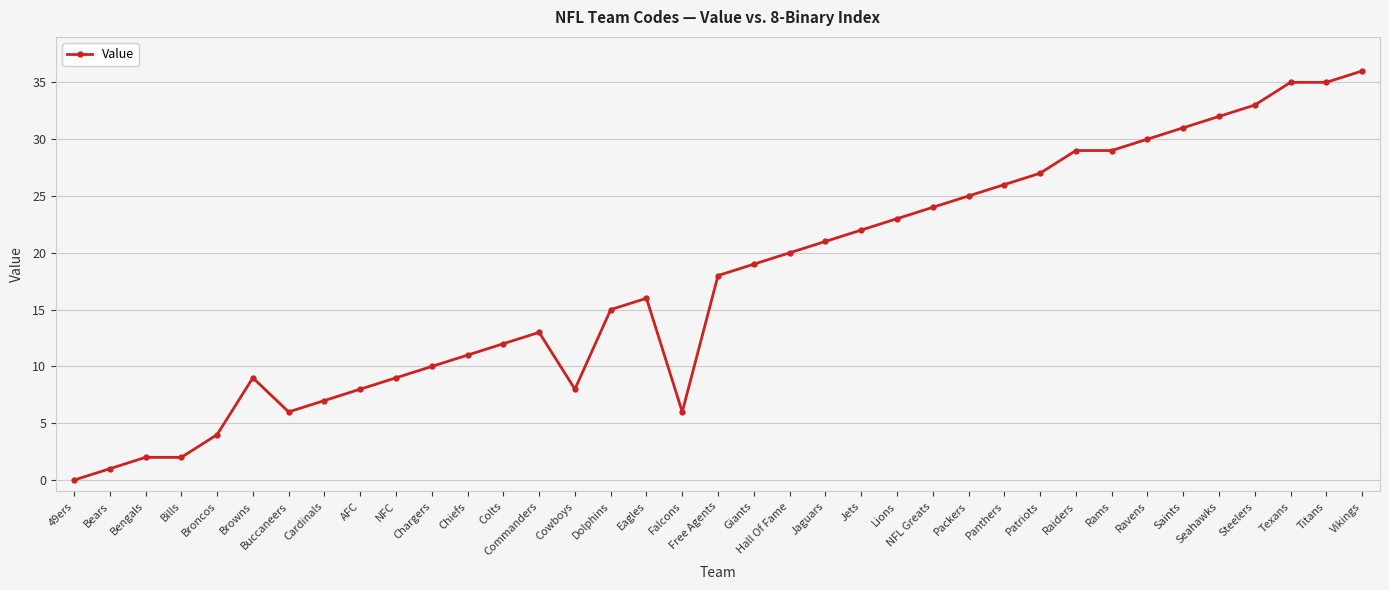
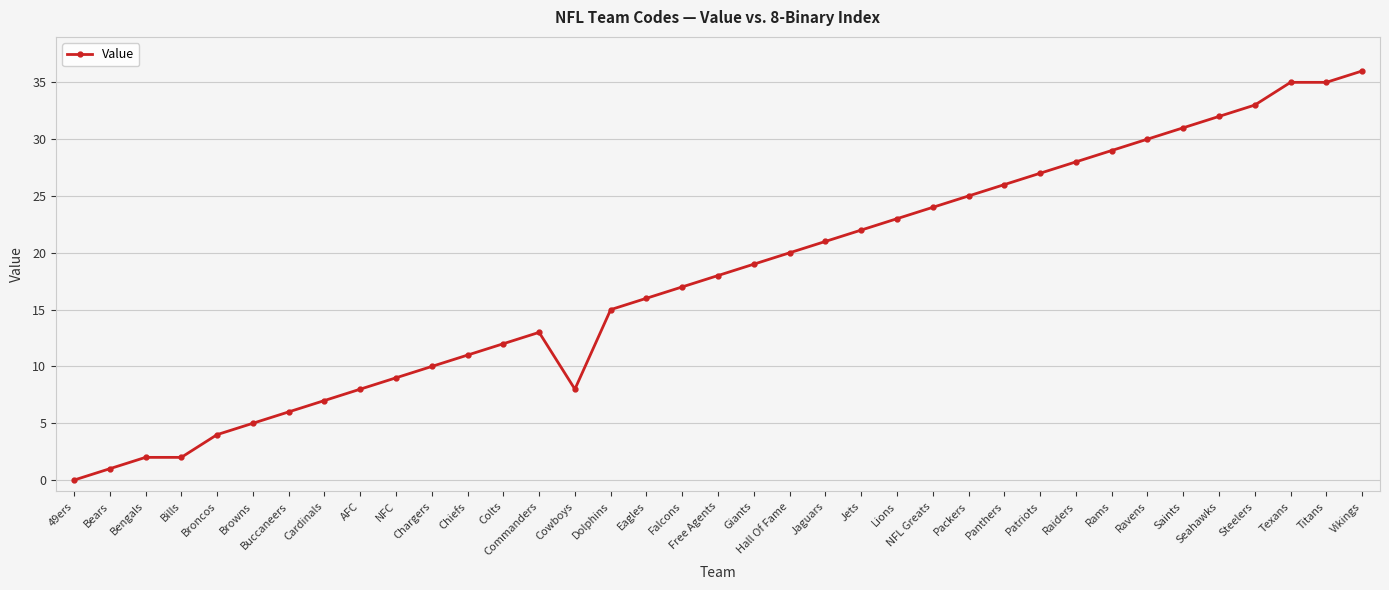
  {
    "49ers": 0,
    "Bears": 1,
    "Bengals": 2,
    "Bills": 2,
    "Broncos": 4,
-   "Browns": 9,
+   "Browns": 5,
    "Buccaneers": 6,
    "Cardinals": 7,
    "AFC": 8,
    "NFC": 9,
    "Chargers": 10,
    "Chiefs": 11,
    "Colts": 12,
    "Commanders": 13,
    "Cowboys": 8,
    "Dolphins": 15,
    "Eagles": 16,
-   "Falcons": 6,
+   "Falcons": 17,
    "Free Agents": 18,
    "Giants": 19,
    "Hall Of Fame": 20,
    "Jaguars": 21,
    "Jets": 22,
    "Lions": 23,
    "NFL Greats": 24,
    "Packers": 25,
    "Panthers": 26,
    "Patriots": 27,
-   "Raiders": 29,
+   "Raiders": 28,
    "Rams": 29,
    "Ravens": 30,
    "Saints": 31,
    "Seahawks": 32,
    "Steelers": 33,
    "Texans": 35,
    "Titans": 35,
    "Vikings": 36
  }
